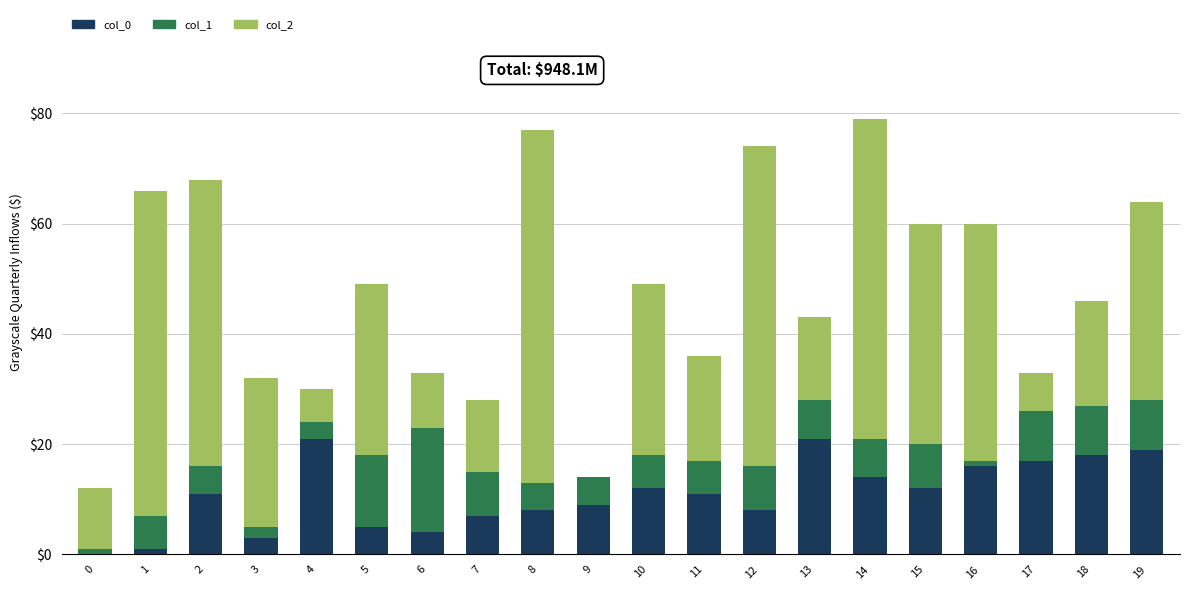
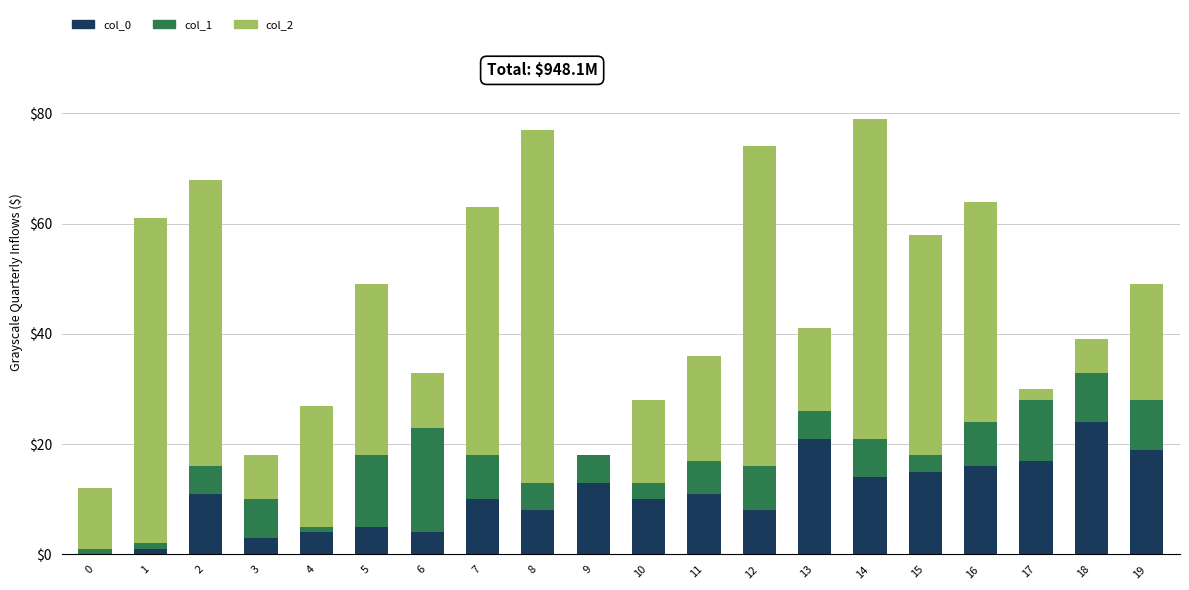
  {
    "col_0": {
      "0": "$0",
      "1": "$1",
      "2": "$11",
      "3": "$3",
-     "4": "$21",
+     "4": "$4",
      "5": "$5",
      "6": "$4",
-     "7": "$7",
+     "7": "$10",
      "8": "$8",
-     "9": "$9",
-     "10": "$12",
+     "9": "$13",
+     "10": "$10",
      "11": "$11",
      "12": "$8",
      "13": "$21",
      "14": "$14",
-     "15": "$12",
+     "15": "$15",
      "16": "$16",
      "17": "$17",
-     "18": "$18",
+     "18": "$24",
      "19": "$19"
    },
    "col_1": {
      "0": "$1",
-     "1": "$6",
+     "1": "$1",
      "2": "$5",
-     "3": "$2",
-     "4": "$3",
+     "3": "$7",
+     "4": "$1",
      "5": "$13",
      "6": "$19",
      "7": "$8",
      "8": "$5",
      "9": "$5",
-     "10": "$6",
+     "10": "$3",
      "11": "$6",
      "12": "$8",
-     "13": "$7",
+     "13": "$5",
      "14": "$7",
-     "15": "$8",
-     "16": "$1",
-     "17": "$9",
+     "15": "$3",
+     "16": "$8",
+     "17": "$11",
      "18": "$9",
      "19": "$9"
    },
    "col_2": {
      "0": "$11",
      "1": "$59",
      "2": "$52",
-     "3": "$27",
-     "4": "$6",
+     "3": "$8",
+     "4": "$22",
      "5": "$31",
      "6": "$10",
-     "7": "$13",
+     "7": "$45",
      "8": "$64",
      "9": "$0",
-     "10": "$31",
+     "10": "$15",
      "11": "$19",
      "12": "$58",
      "13": "$15",
      "14": "$58",
      "15": "$40",
-     "16": "$43",
-     "17": "$7",
-     "18": "$19",
-     "19": "$36"
+     "16": "$40",
+     "17": "$2",
+     "18": "$6",
+     "19": "$21"
    }
  }
